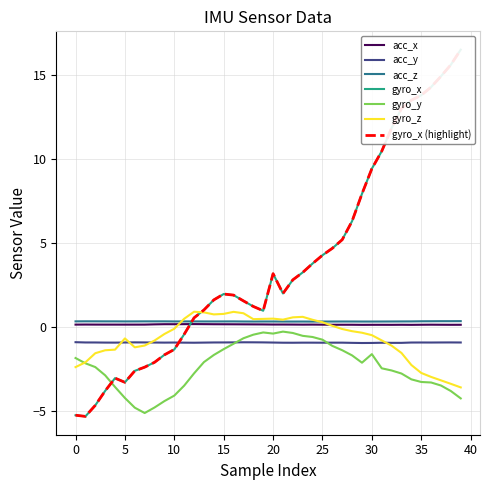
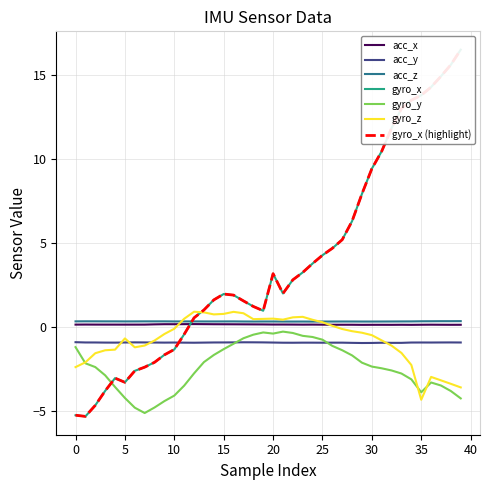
  {
    "acc_x": {
      "0": 0.1,
      "5": 0.1,
      "10": 0.2,
      "15": 0.2,
      "20": 0.1,
      "30": 0.1,
      "35": 0.1
    },
    "gyro_x (highlight)": {
      "0": -5.3,
      "5": -3.3,
      "10": -1.3,
      "15": 2.0,
      "20": 3.2,
      "25": 4.3,
      "30": 9.4
    },
    "gyro_y": {
-     "0": -1.9,
+     "0": -1.2,
      "5": -4.2,
      "10": -4.1,
      "15": -1.3,
      "20": -0.4,
      "25": -0.8,
-     "30": -1.6,
-     "35": -3.3
+     "30": -2.4,
+     "35": -3.9
    },
    "gyro_z": {
      "0": -2.4,
      "5": -0.7,
      "10": -0.1,
      "15": 0.8,
      "20": 0.5,
      "30": -0.5,
-     "35": -2.7
+     "35": -4.3
    }
  }
